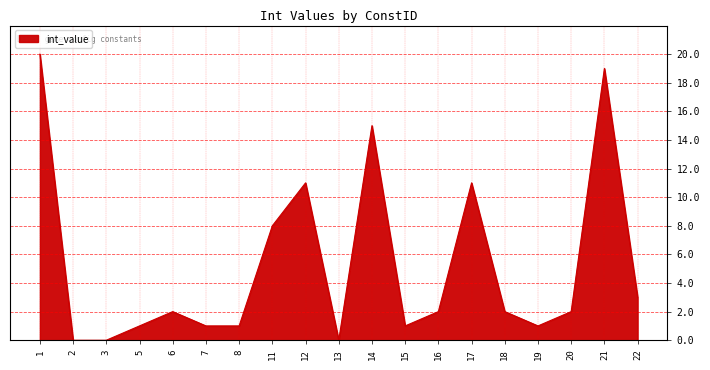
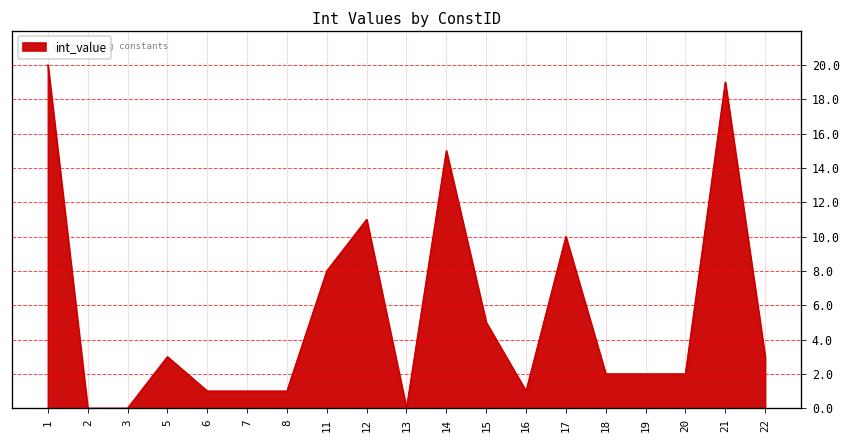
  {
    "1": 20,
    "2": 0,
    "3": 0,
-   "5": 1,
-   "6": 2,
+   "5": 3,
+   "6": 1,
    "7": 1,
    "8": 1,
    "11": 8,
    "12": 11,
    "13": 0,
    "14": 15,
-   "15": 1,
-   "16": 2,
-   "17": 11,
+   "15": 5,
+   "16": 1,
+   "17": 10,
    "18": 2,
-   "19": 1,
+   "19": 2,
    "20": 2,
    "21": 19,
    "22": 3
  }
